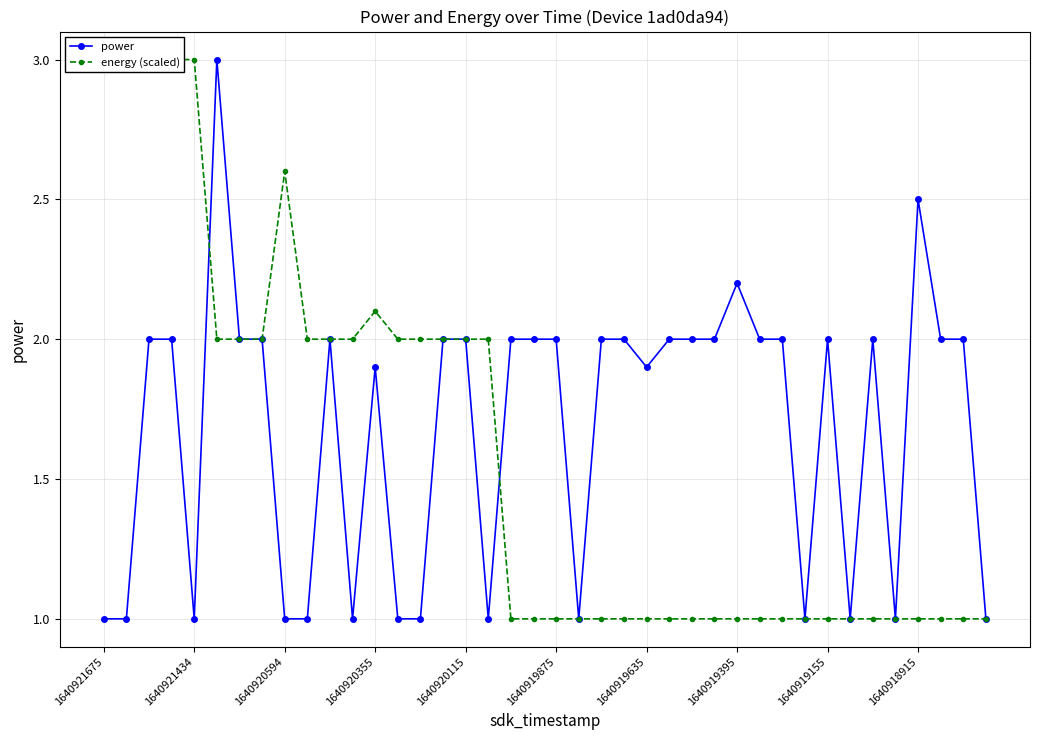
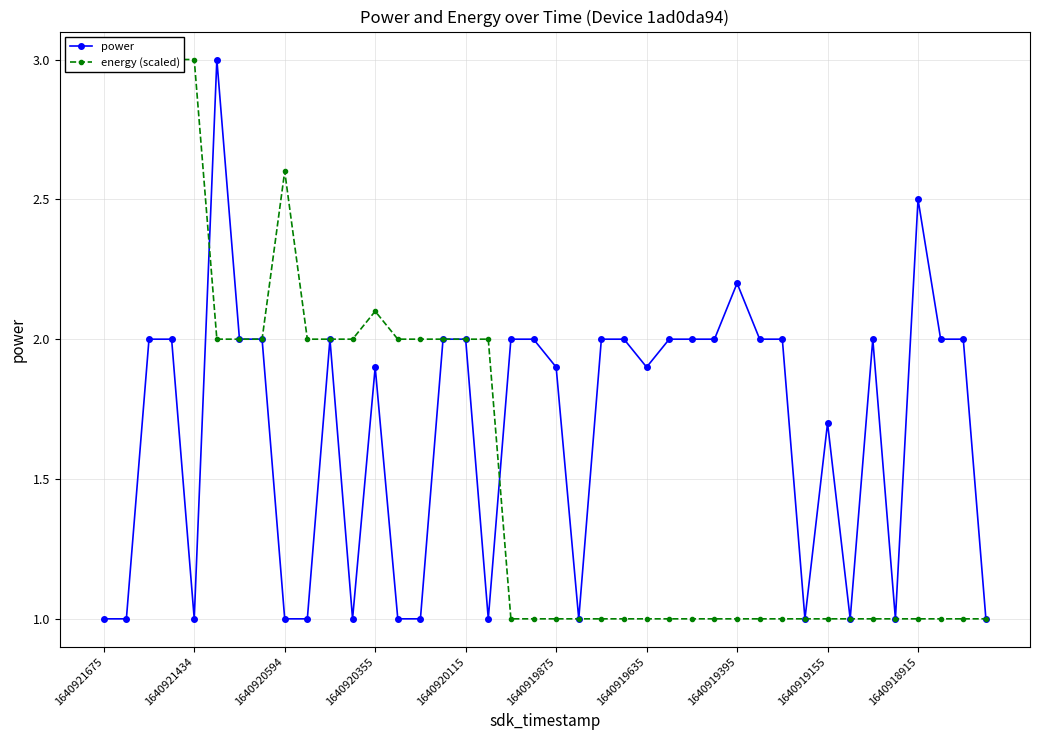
  {
    "power": {
      "1640921675": 1.0,
      "1640921434": 1.0,
      "1640920594": 1.0,
      "1640920355": 1.9,
-     "1640919875": 2.0,
+     "1640919875": 1.9,
      "1640919635": 1.9,
      "1640919395": 2.2,
-     "1640919155": 2.0,
+     "1640919155": 1.7,
      "1640918915": 2.5
    },
    "energy (scaled)": {
      "1640921434": 3.0,
      "1640920594": 2.6,
      "1640920355": 2.1,
      "1640919875": 1.0,
      "1640919635": 1.0,
      "1640919395": 1.0,
      "1640919155": 1.0,
      "1640918915": 1.0
    }
  }
